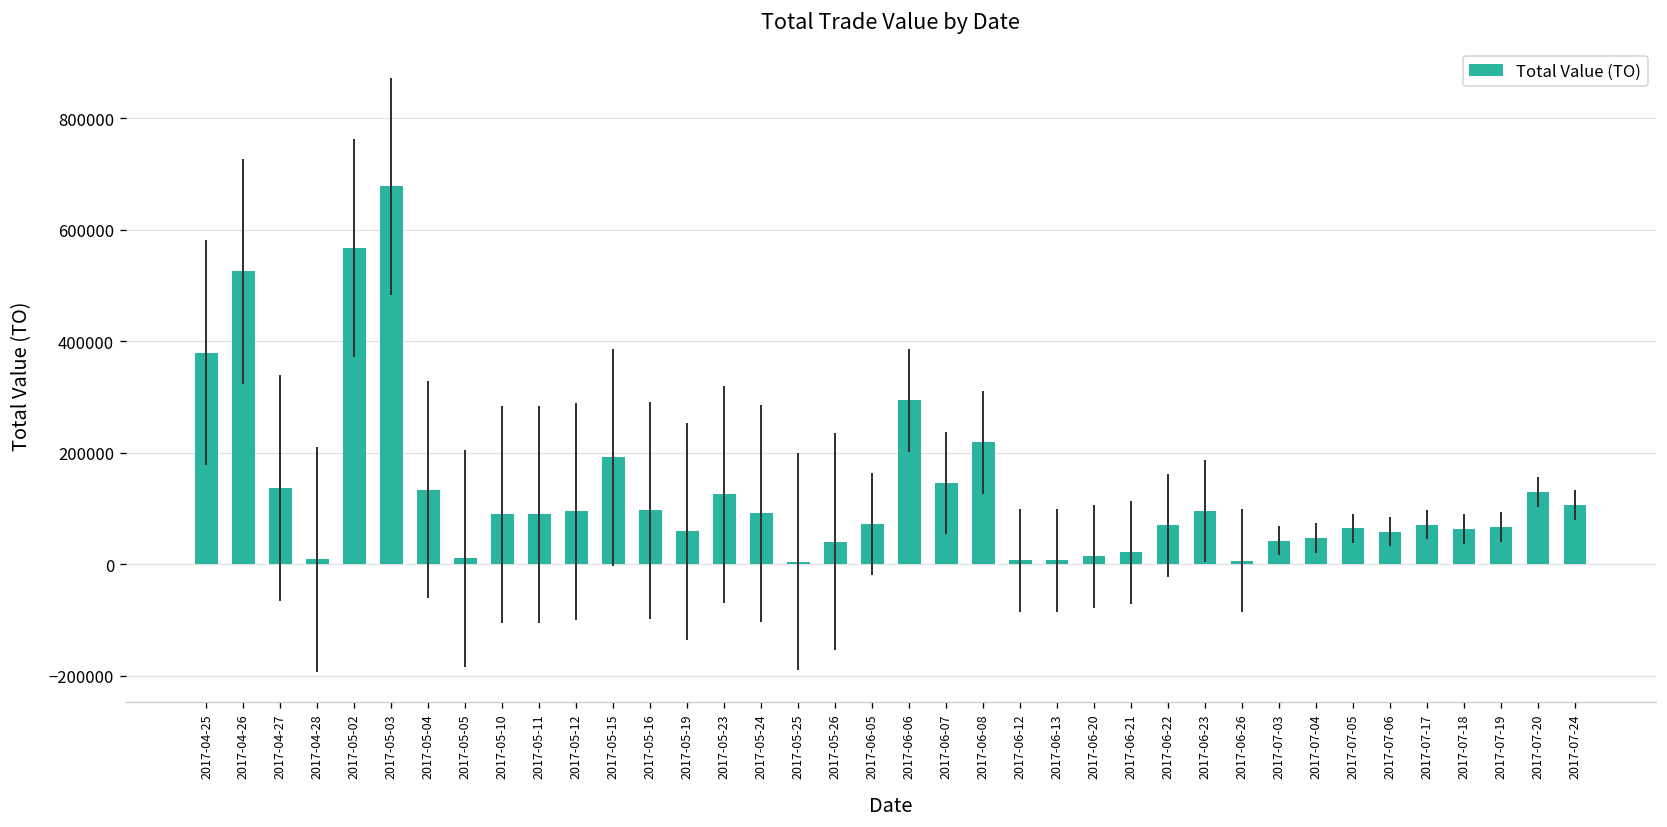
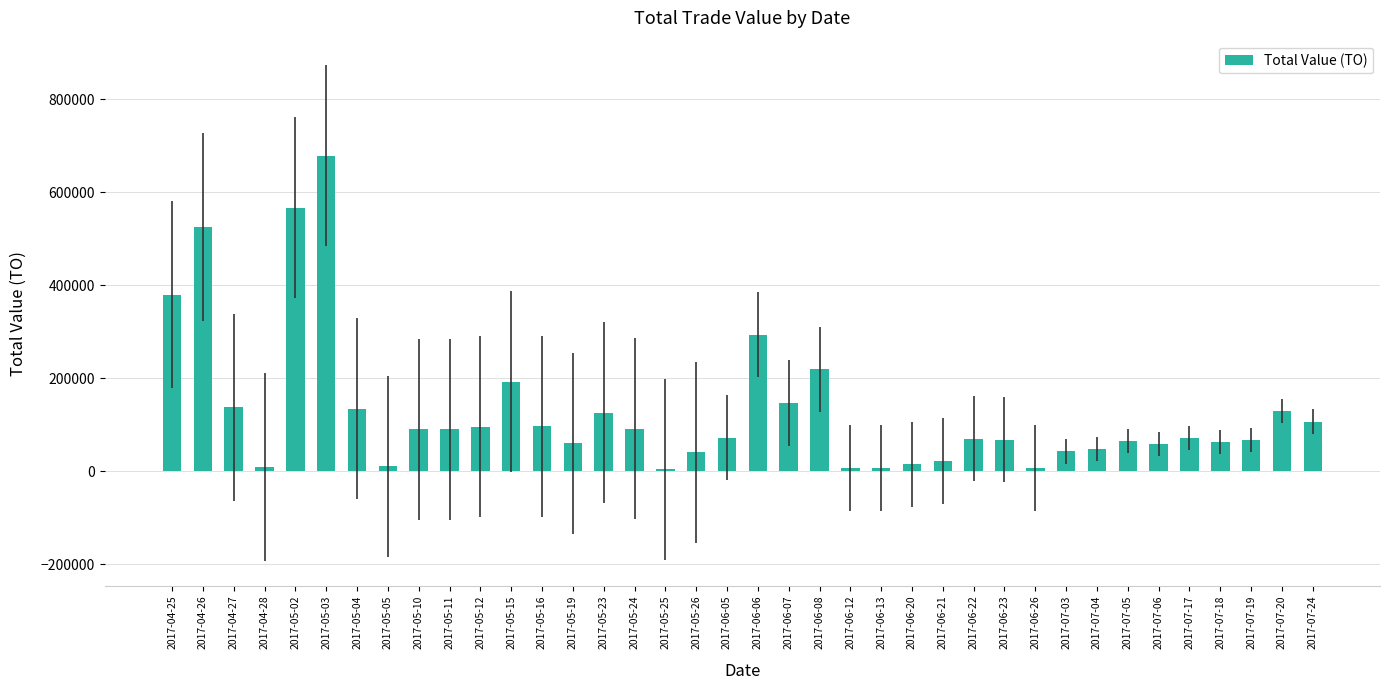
  {
    "2017-04-25": 380000,
    "2017-04-26": 530000,
    "2017-04-27": 140000,
    "2017-04-28": 10000,
    "2017-05-02": 570000,
    "2017-05-03": 680000,
    "2017-05-04": 130000,
    "2017-05-05": 10000,
    "2017-05-10": 90000,
    "2017-05-11": 90000,
    "2017-05-12": 100000,
    "2017-05-15": 190000,
    "2017-05-16": 100000,
    "2017-05-19": 60000,
    "2017-05-23": 130000,
    "2017-05-24": 90000,
    "2017-05-26": 40000,
    "2017-06-05": 70000,
    "2017-06-06": 290000,
    "2017-06-07": 150000,
    "2017-06-08": 220000,
    "2017-06-12": 10000,
    "2017-06-13": 10000,
    "2017-06-20": 10000,
    "2017-06-21": 20000,
    "2017-06-22": 70000,
-   "2017-06-23": 100000,
+   "2017-06-23": 70000,
    "2017-06-26": 10000,
    "2017-07-03": 40000,
    "2017-07-04": 50000,
    "2017-07-05": 60000,
    "2017-07-06": 60000,
    "2017-07-17": 70000,
    "2017-07-18": 60000,
    "2017-07-19": 70000,
    "2017-07-20": 130000,
    "2017-07-24": 110000
  }
